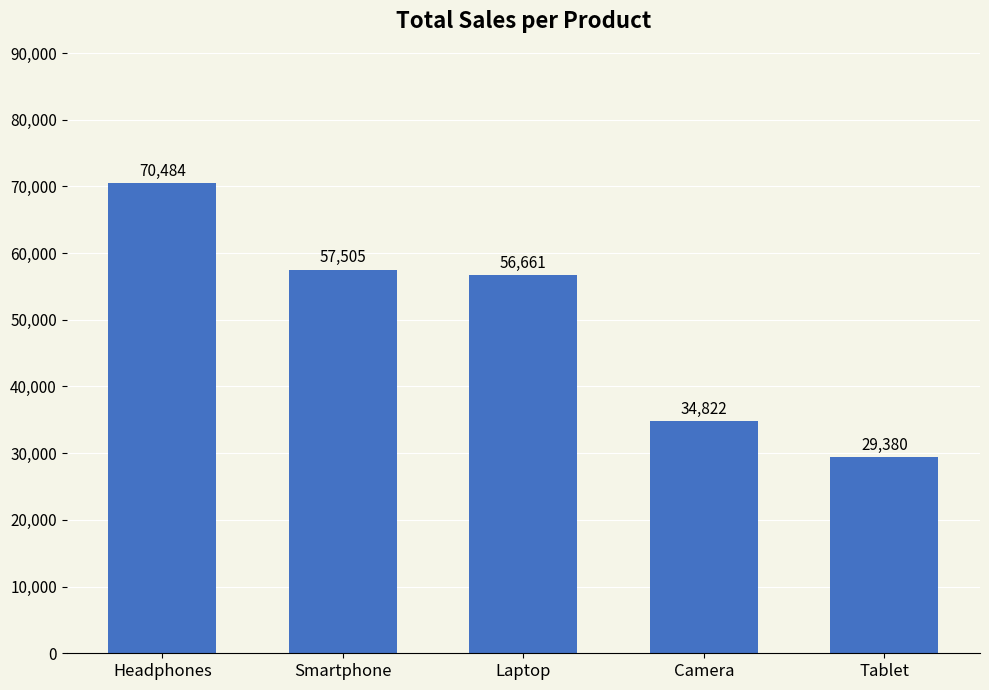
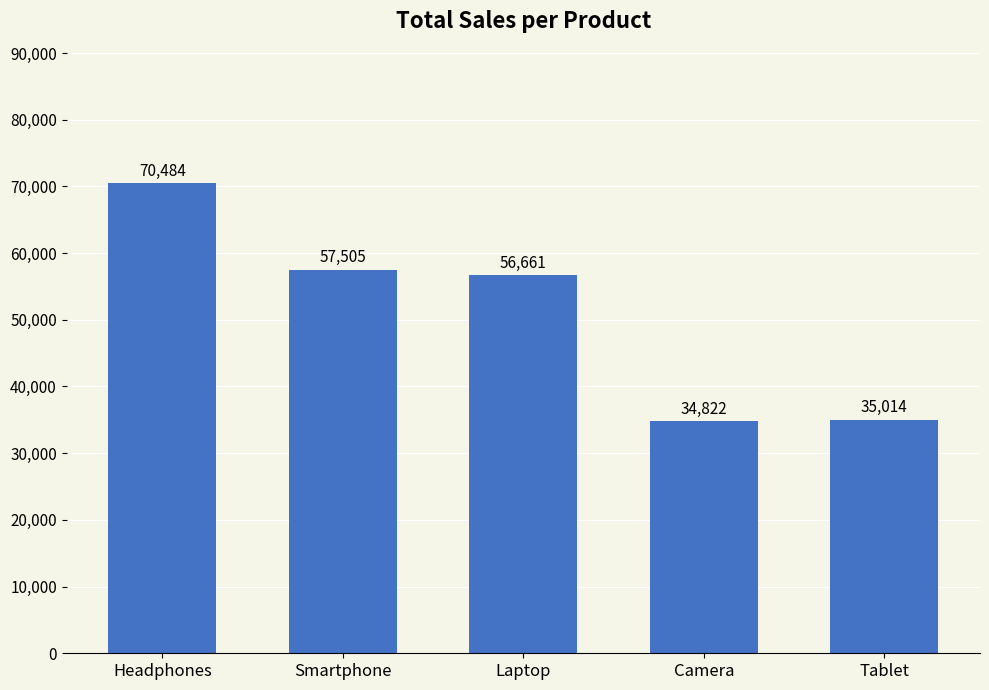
  {
    "Headphones": "70,484",
    "Smartphone": "57,505",
    "Laptop": "56,661",
    "Camera": "34,822",
-   "Tablet": "29,380"
+   "Tablet": "35,014"
  }
